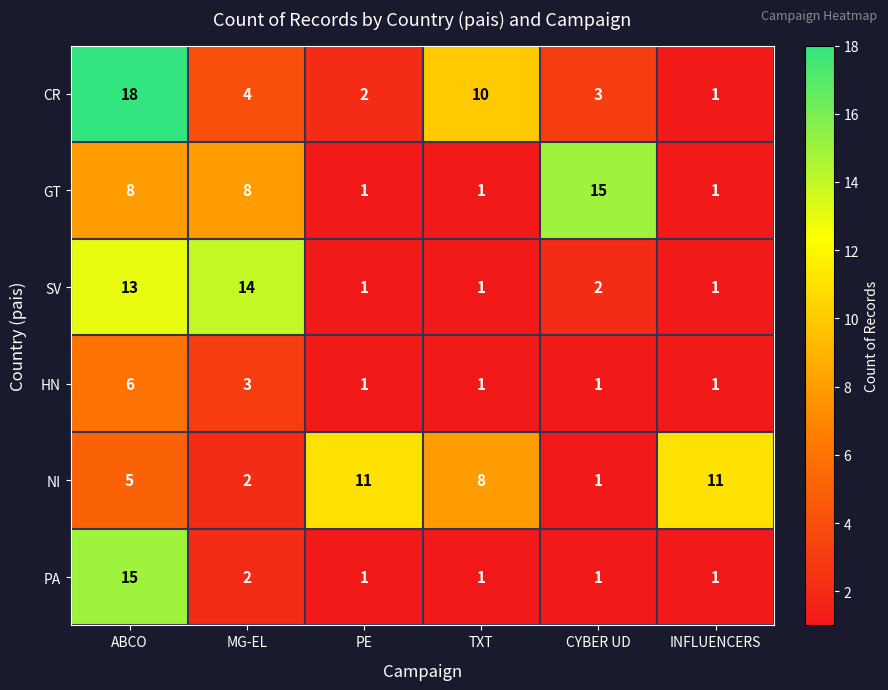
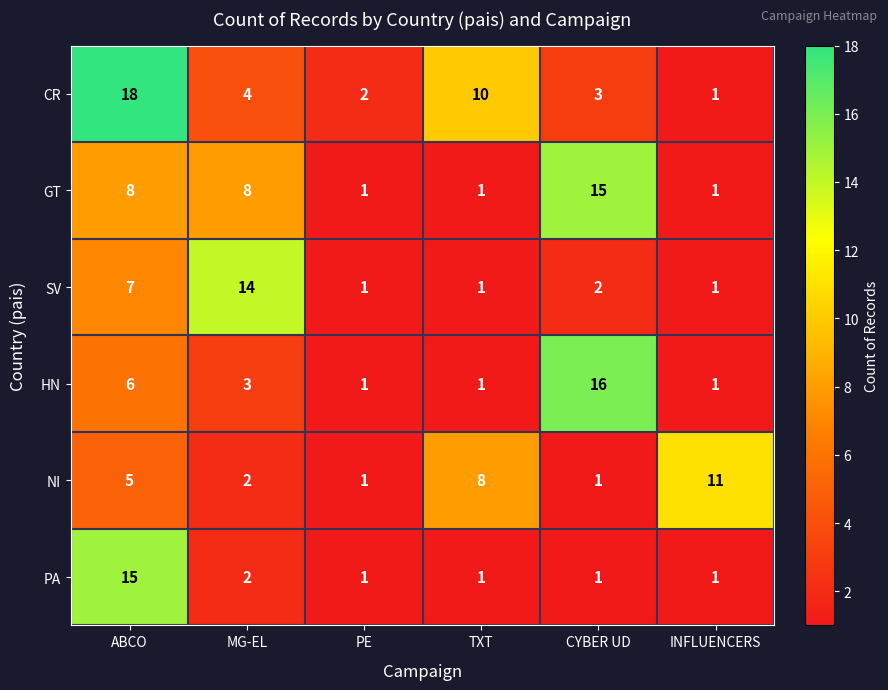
  {
    "CR": {
      "ABCO": 18,
      "MG-EL": 4,
      "PE": 2,
      "TXT": 10,
      "CYBER UD": 3,
      "INFLUENCERS": 1
    },
    "GT": {
      "ABCO": 8,
      "MG-EL": 8,
      "PE": 1,
      "TXT": 1,
      "CYBER UD": 15,
      "INFLUENCERS": 1
    },
    "SV": {
-     "ABCO": 13,
+     "ABCO": 7,
      "MG-EL": 14,
      "PE": 1,
      "TXT": 1,
      "CYBER UD": 2,
      "INFLUENCERS": 1
    },
    "HN": {
      "ABCO": 6,
      "MG-EL": 3,
      "PE": 1,
      "TXT": 1,
-     "CYBER UD": 1,
+     "CYBER UD": 16,
      "INFLUENCERS": 1
    },
    "NI": {
      "ABCO": 5,
      "MG-EL": 2,
-     "PE": 11,
+     "PE": 1,
      "TXT": 8,
      "CYBER UD": 1,
      "INFLUENCERS": 11
    },
    "PA": {
      "ABCO": 15,
      "MG-EL": 2,
      "PE": 1,
      "TXT": 1,
      "CYBER UD": 1,
      "INFLUENCERS": 1
    }
  }
